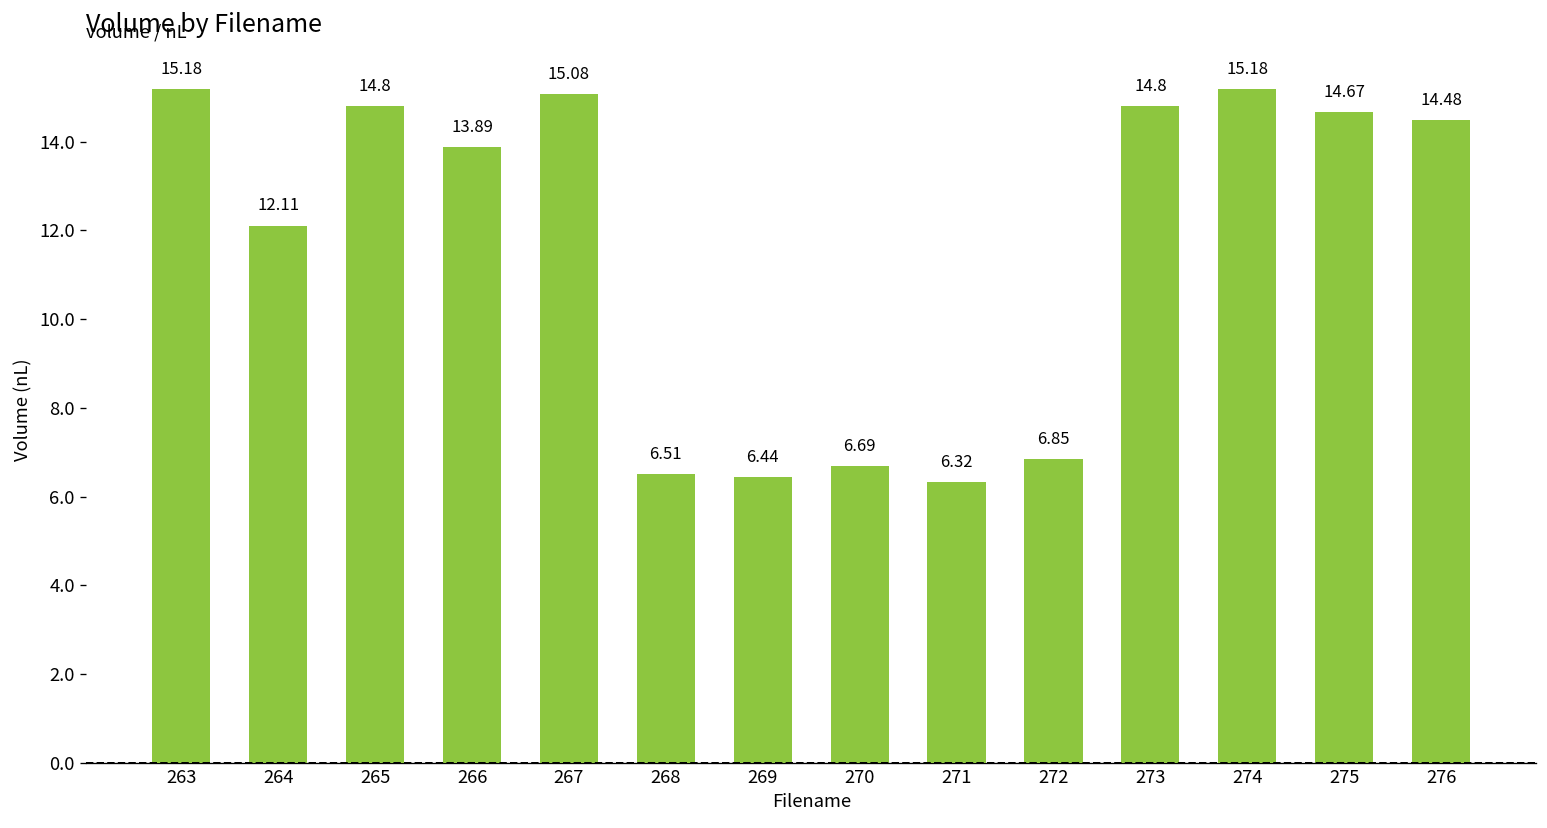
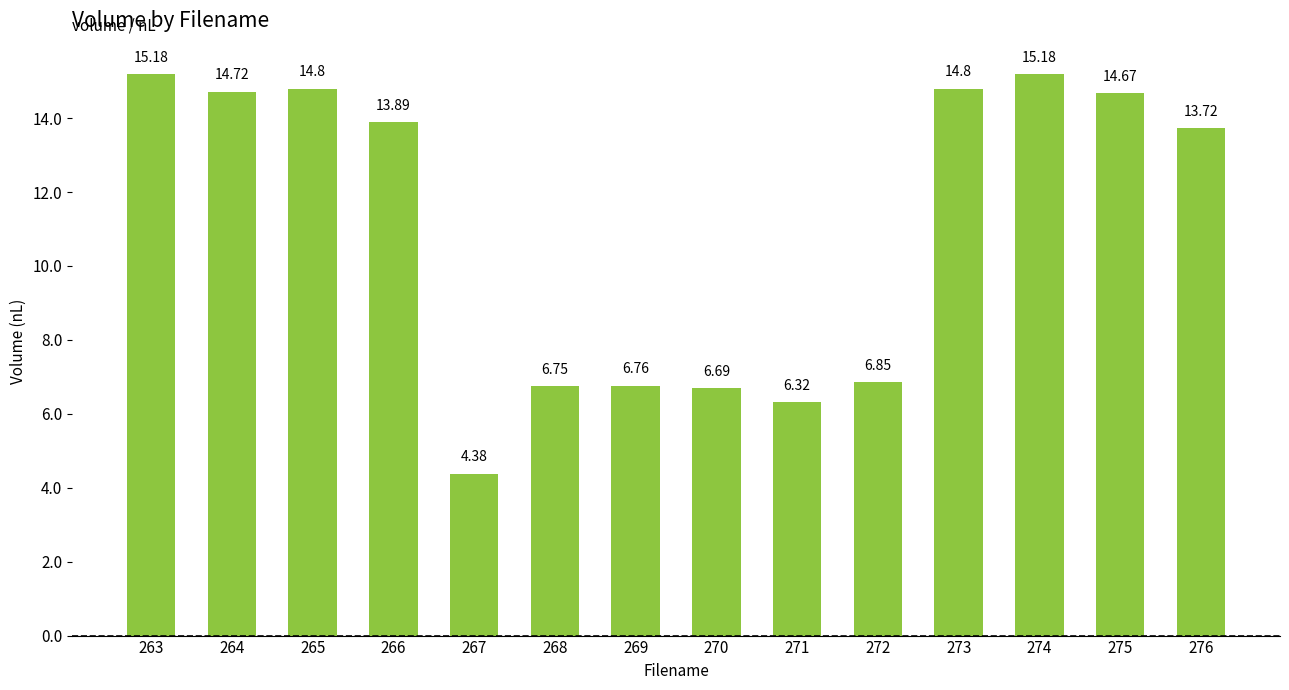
  {
    "263": 15.18,
-   "264": 12.11,
+   "264": 14.72,
    "265": 14.8,
    "266": 13.89,
-   "267": 15.08,
-   "268": 6.51,
-   "269": 6.44,
+   "267": 4.38,
+   "268": 6.75,
+   "269": 6.76,
    "270": 6.69,
    "271": 6.32,
    "272": 6.85,
    "273": 14.8,
    "274": 15.18,
    "275": 14.67,
-   "276": 14.48
+   "276": 13.72
  }
